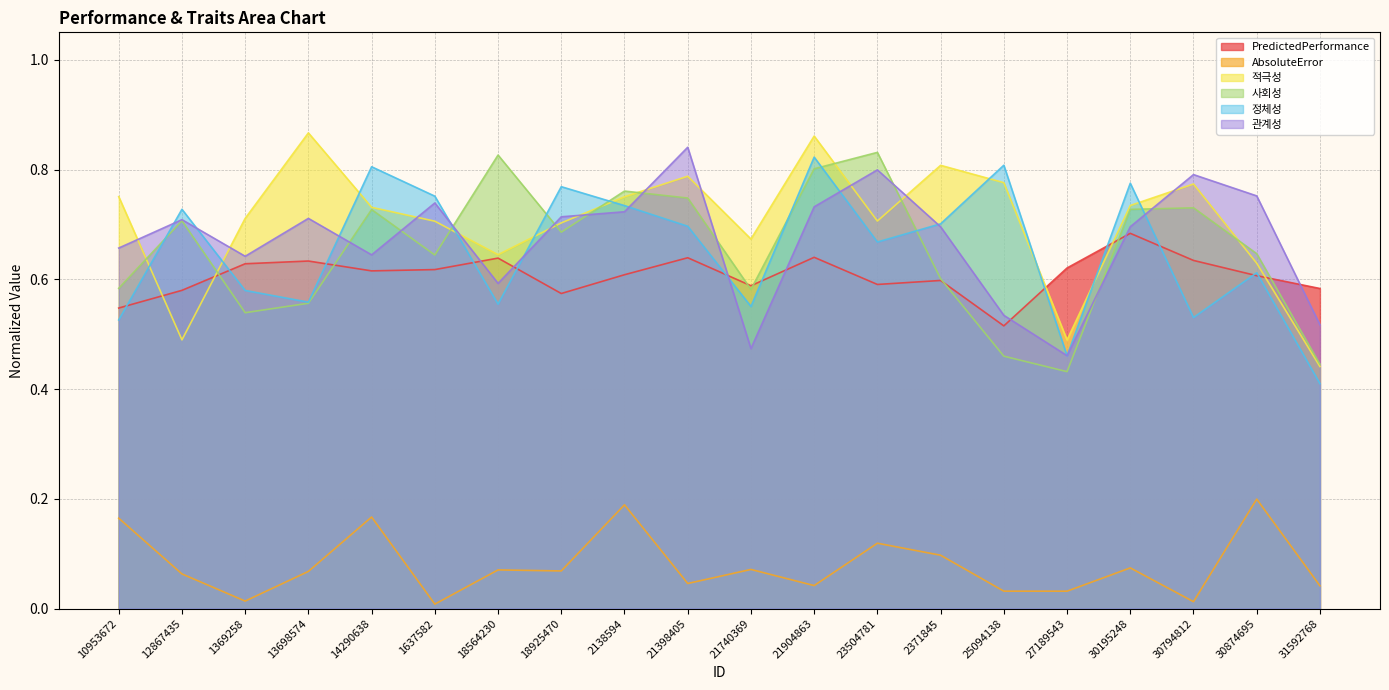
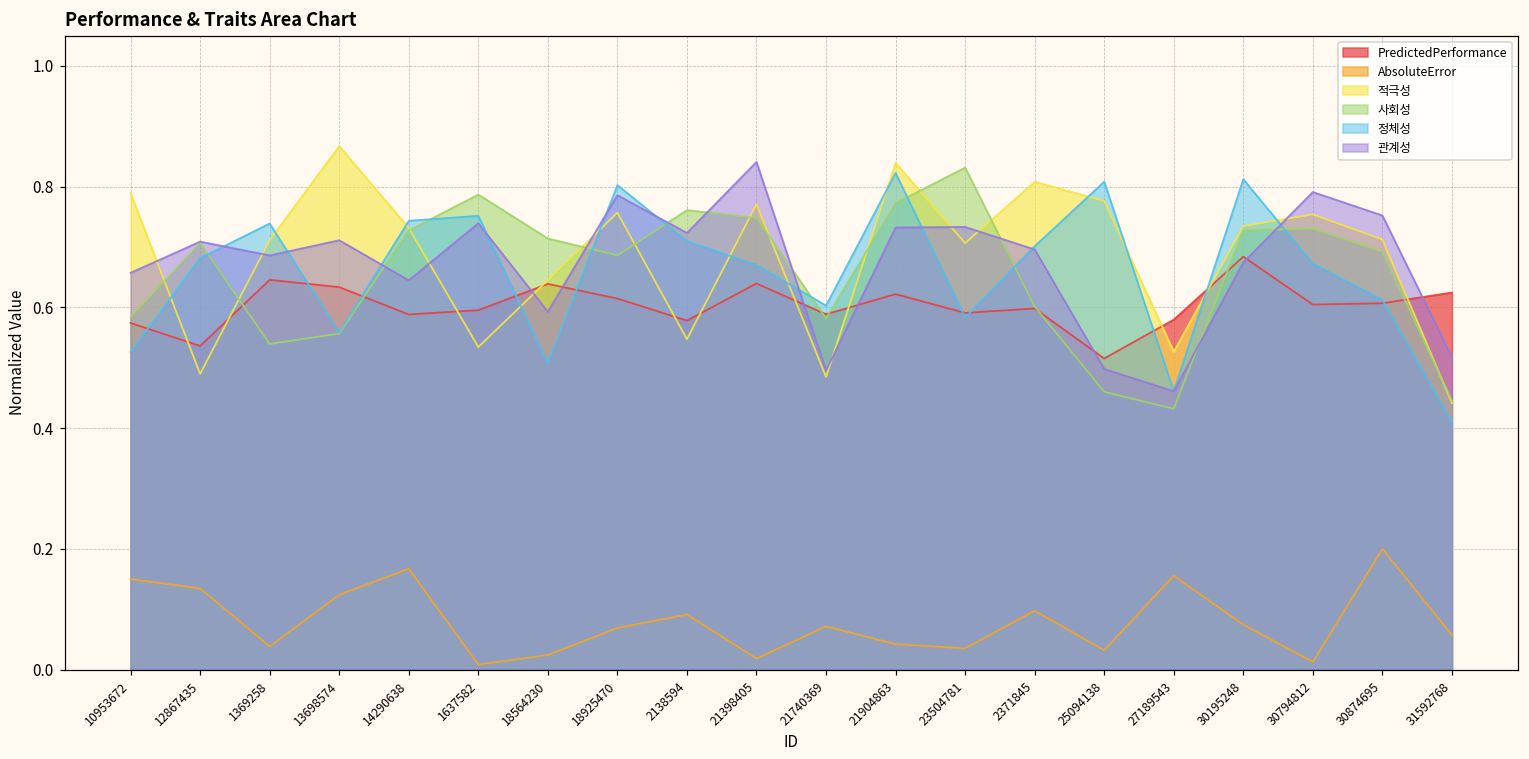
  {
    "PredictedPerformance": {
-     "10953672": 0.55,
-     "12867435": 0.58,
-     "1369258": 0.63,
+     "10953672": 0.57,
+     "12867435": 0.54,
+     "1369258": 0.65,
      "13698574": 0.63,
-     "14290638": 0.62,
-     "1637582": 0.62,
+     "14290638": 0.59,
+     "1637582": 0.60,
      "18564230": 0.64,
-     "18925470": 0.57,
-     "2138594": 0.61,
+     "18925470": 0.61,
+     "2138594": 0.58,
      "21398405": 0.64,
      "21740369": 0.59,
-     "21904863": 0.64,
+     "21904863": 0.62,
      "23504781": 0.59,
      "25094138": 0.52,
-     "27189543": 0.62,
+     "27189543": 0.58,
      "30195248": 0.68,
-     "30794812": 0.63,
+     "30794812": 0.60,
      "30874695": 0.61,
-     "31592768": 0.58
+     "31592768": 0.62
    },
    "AbsoluteError": {
-     "10953672": 0.16,
-     "12867435": 0.06,
-     "1369258": 0.01,
-     "13698574": 0.07,
+     "10953672": 0.15,
+     "12867435": 0.13,
+     "1369258": 0.04,
+     "13698574": 0.12,
      "14290638": 0.17,
      "1637582": 0.01,
-     "18564230": 0.07,
+     "18564230": 0.02,
      "18925470": 0.07,
-     "2138594": 0.19,
-     "21398405": 0.05,
+     "2138594": 0.09,
+     "21398405": 0.02,
      "21740369": 0.07,
      "21904863": 0.04,
-     "23504781": 0.12,
+     "23504781": 0.04,
      "2371845": 0.10,
      "25094138": 0.03,
-     "27189543": 0.03,
+     "27189543": 0.16,
      "30195248": 0.07,
      "30794812": 0.01,
      "30874695": 0.20,
-     "31592768": 0.04
+     "31592768": 0.06
    },
    "적극성": {
-     "10953672": 0.75,
+     "10953672": 0.79,
      "12867435": 0.49,
      "1369258": 0.71,
      "13698574": 0.87,
-     "1637582": 0.71,
+     "1637582": 0.53,
      "18564230": 0.64,
-     "18925470": 0.70,
-     "2138594": 0.75,
-     "21398405": 0.79,
-     "21740369": 0.67,
-     "21904863": 0.86,
+     "18925470": 0.76,
+     "2138594": 0.55,
+     "21398405": 0.77,
+     "21740369": 0.48,
+     "21904863": 0.84,
      "23504781": 0.71,
      "2371845": 0.81,
      "25094138": 0.78,
-     "27189543": 0.49,
+     "27189543": 0.53,
      "30195248": 0.73,
-     "30794812": 0.77,
-     "30874695": 0.63
+     "30794812": 0.75,
+     "30874695": 0.71
    },
    "사회성": {
      "10953672": 0.58,
      "1369258": 0.54,
-     "1637582": 0.64,
-     "18564230": 0.83,
+     "1637582": 0.79,
+     "18564230": 0.71,
      "18925470": 0.69,
      "2138594": 0.76,
      "21398405": 0.75,
      "21740369": 0.58,
-     "21904863": 0.80,
+     "21904863": 0.77,
      "23504781": 0.83,
      "25094138": 0.46,
      "27189543": 0.43,
      "30195248": 0.73,
      "30794812": 0.73,
-     "30874695": 0.65
+     "30874695": 0.69
    },
    "정체성": {
      "10953672": 0.53,
-     "12867435": 0.73,
-     "1369258": 0.58,
-     "14290638": 0.81,
+     "12867435": 0.68,
+     "1369258": 0.74,
+     "14290638": 0.74,
      "1637582": 0.75,
-     "18564230": 0.55,
-     "18925470": 0.77,
-     "2138594": 0.73,
-     "21398405": 0.70,
-     "21740369": 0.55,
+     "18564230": 0.51,
+     "18925470": 0.80,
+     "2138594": 0.71,
+     "21398405": 0.67,
+     "21740369": 0.60,
      "21904863": 0.82,
-     "23504781": 0.67,
+     "23504781": 0.58,
      "2371845": 0.70,
      "25094138": 0.81,
-     "30195248": 0.78,
-     "30794812": 0.53,
+     "30195248": 0.81,
+     "30794812": 0.67,
      "30874695": 0.61,
      "31592768": 0.41
    },
    "관계성": {
      "10953672": 0.66,
-     "1369258": 0.64,
+     "1369258": 0.69,
      "13698574": 0.71,
      "14290638": 0.64,
      "1637582": 0.74,
      "18564230": 0.59,
-     "18925470": 0.71,
+     "18925470": 0.79,
      "2138594": 0.72,
      "21398405": 0.84,
-     "21740369": 0.47,
+     "21740369": 0.50,
      "21904863": 0.73,
-     "23504781": 0.80,
+     "23504781": 0.73,
      "2371845": 0.70,
-     "25094138": 0.53,
-     "30195248": 0.70,
+     "25094138": 0.50,
+     "30195248": 0.67,
      "30794812": 0.79,
      "30874695": 0.75,
      "31592768": 0.52
    }
  }
